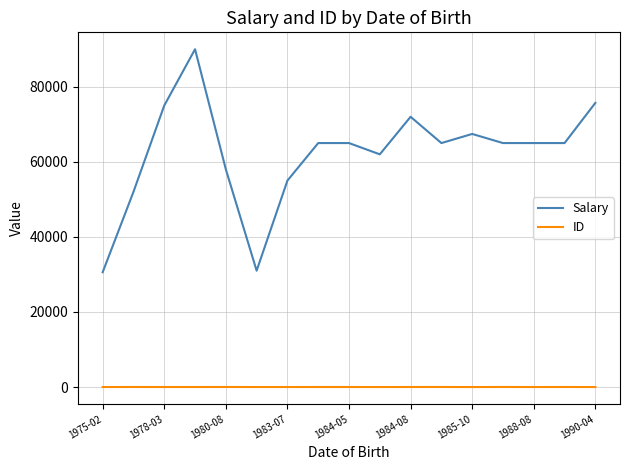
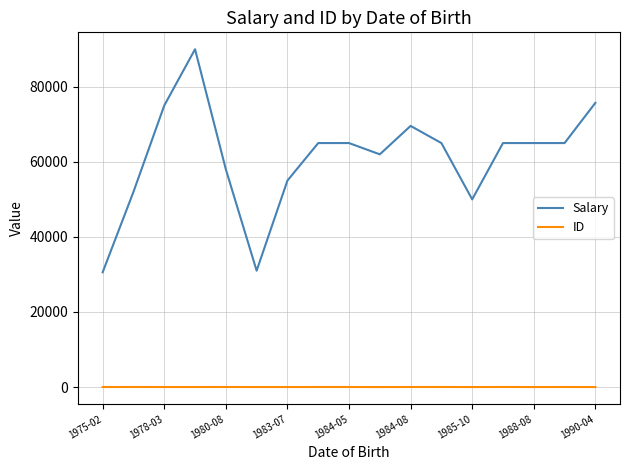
  {
    "Salary": {
      "1975-02": 31000,
      "1978-03": 75000,
      "1980-08": 58000,
      "1983-07": 55000,
      "1984-05": 65000,
-     "1984-08": 72000,
-     "1985-10": 67000,
+     "1984-08": 70000,
+     "1985-10": 50000,
      "1988-08": 65000,
      "1990-04": 76000
    },
    "ID": {
      "1975-02": 0,
      "1978-03": 0,
      "1980-08": 0,
      "1983-07": 0,
      "1984-05": 0,
      "1984-08": 0,
      "1985-10": 0,
      "1988-08": 0,
      "1990-04": 0
    }
  }
